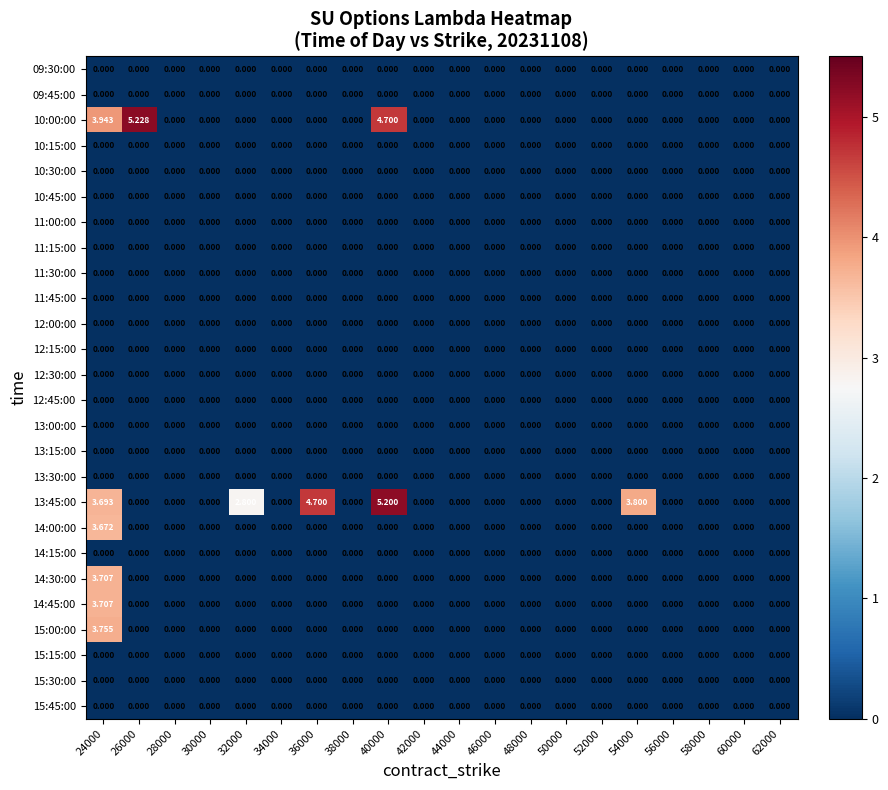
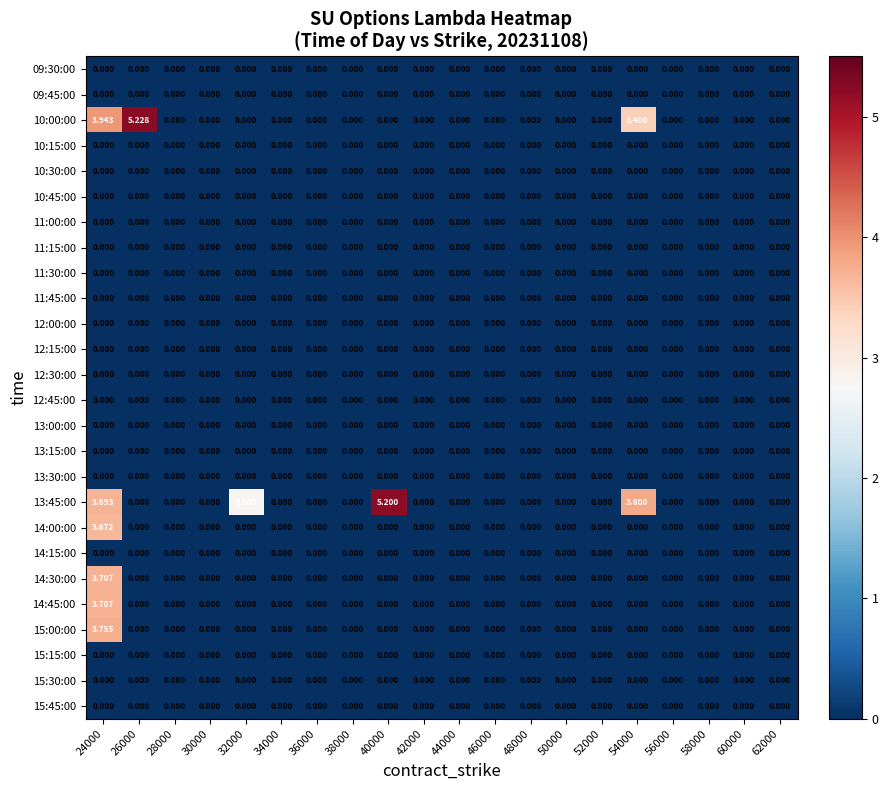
  {
    "10:00:00": {
      "24000": 3.943,
      "26000": 5.228,
      "28000": 0.000,
      "30000": 0.000,
      "32000": 0.000,
      "34000": 0.000,
      "36000": 0.000,
      "38000": 0.000,
-     "40000": 4.700,
+     "40000": 0.000,
      "42000": 0.000,
      "44000": 0.000,
      "46000": 0.000,
      "48000": 0.000,
      "50000": 0.000,
      "52000": 0.000,
-     "54000": 0.000,
+     "54000": 3.400,
      "56000": 0.000,
      "58000": 0.000,
      "60000": 0.000,
      "62000": 0.000
    },
    "13:45:00": {
      "24000": 3.693,
      "26000": 0.000,
      "28000": 0.000,
      "30000": 0.000,
      "34000": 0.000,
-     "36000": 4.700,
+     "36000": 0.000,
      "38000": 0.000,
      "40000": 5.200,
      "42000": 0.000,
      "44000": 0.000,
      "46000": 0.000,
      "48000": 0.000,
      "50000": 0.000,
      "52000": 0.000,
      "54000": 3.800,
      "56000": 0.000,
      "58000": 0.000,
      "60000": 0.000,
      "62000": 0.000
    }
  }
